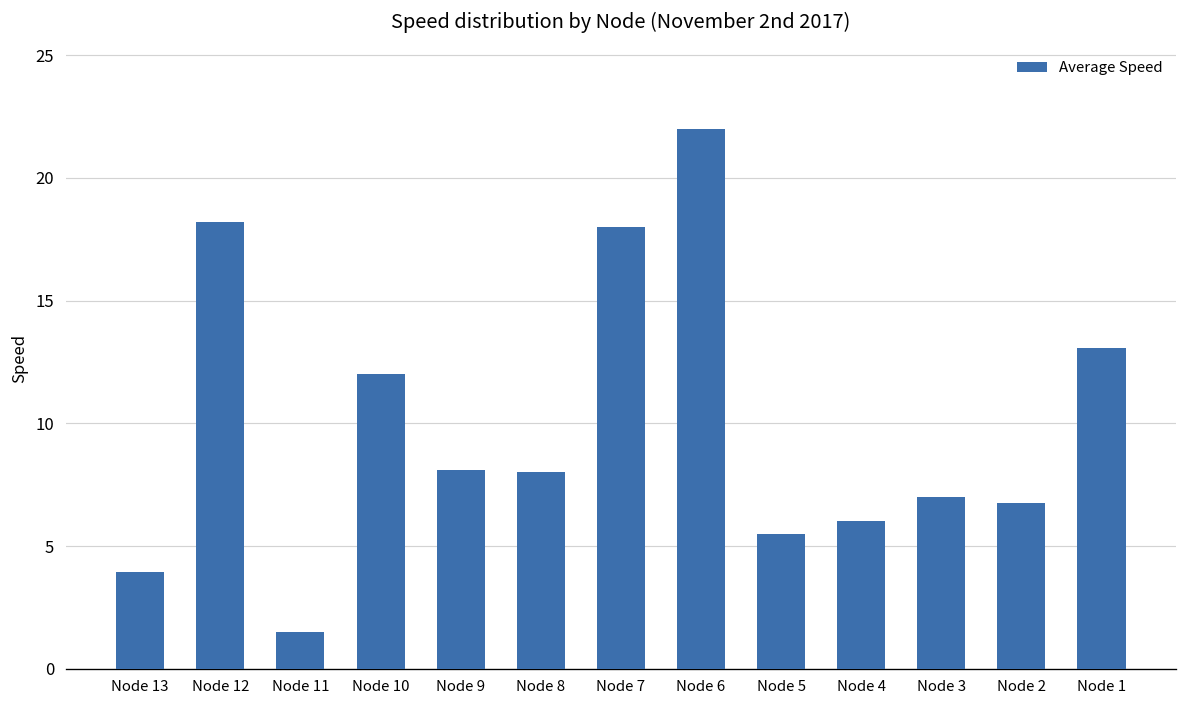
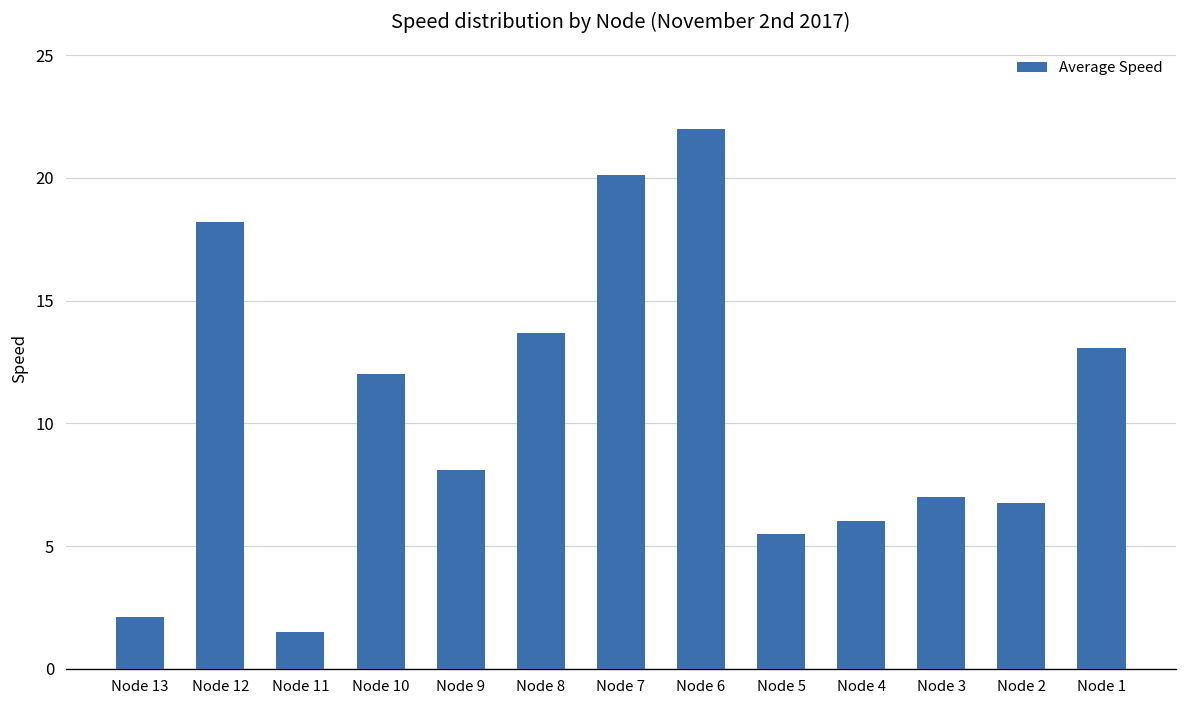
  {
-   "Node 13": 3.9,
+   "Node 13": 2.1,
    "Node 12": 18.2,
    "Node 11": 1.5,
    "Node 10": 12.0,
    "Node 9": 8.1,
-   "Node 8": 8.0,
-   "Node 7": 18.0,
+   "Node 8": 13.7,
+   "Node 7": 20.1,
    "Node 6": 22.0,
    "Node 5": 5.5,
    "Node 4": 6.0,
    "Node 3": 7.0,
    "Node 2": 6.8,
    "Node 1": 13.1
  }
